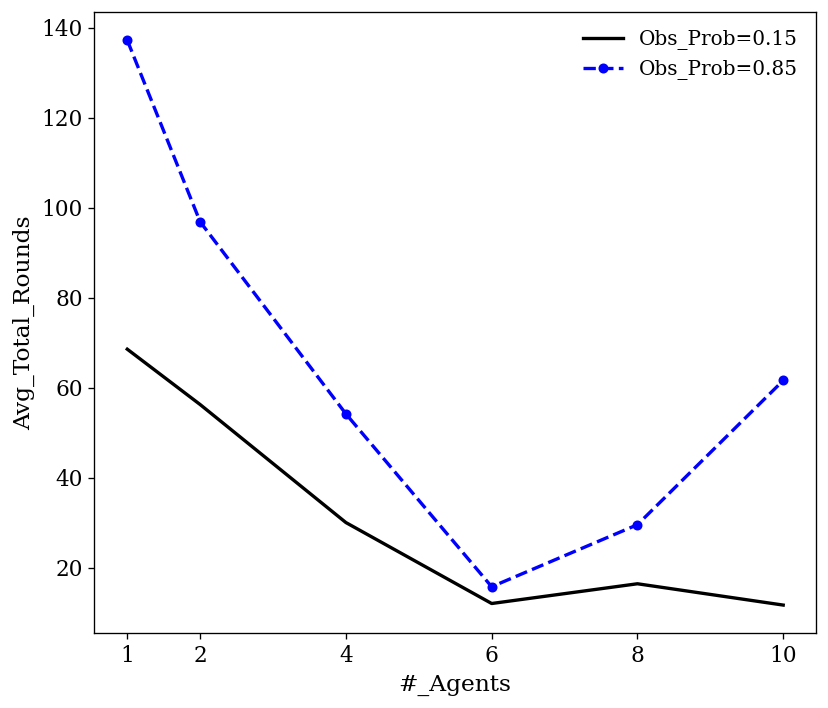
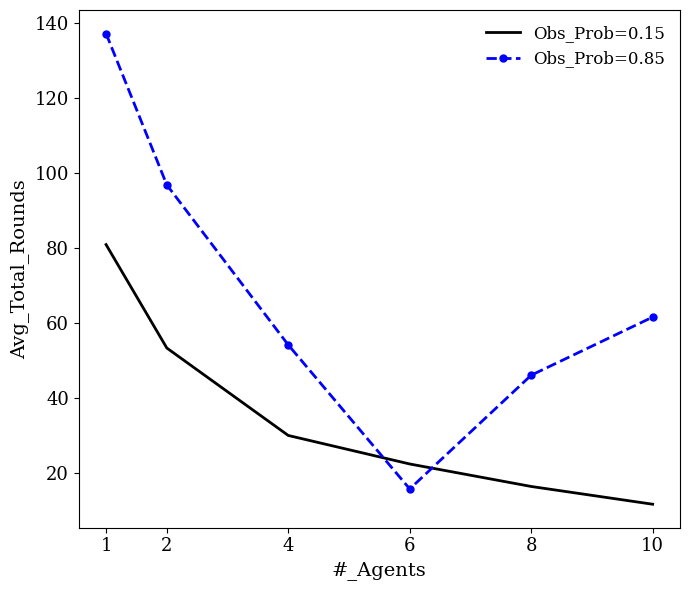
  {
    "Obs_Prob=0.15": {
-     "1": 69,
-     "2": 56,
+     "1": 81,
+     "2": 53,
      "4": 30,
-     "6": 12,
+     "6": 22,
      "8": 16,
      "10": 12
    },
    "Obs_Prob=0.85": {
      "1": 137,
      "2": 97,
      "4": 54,
      "6": 16,
-     "8": 30,
+     "8": 46,
      "10": 62
    }
  }
